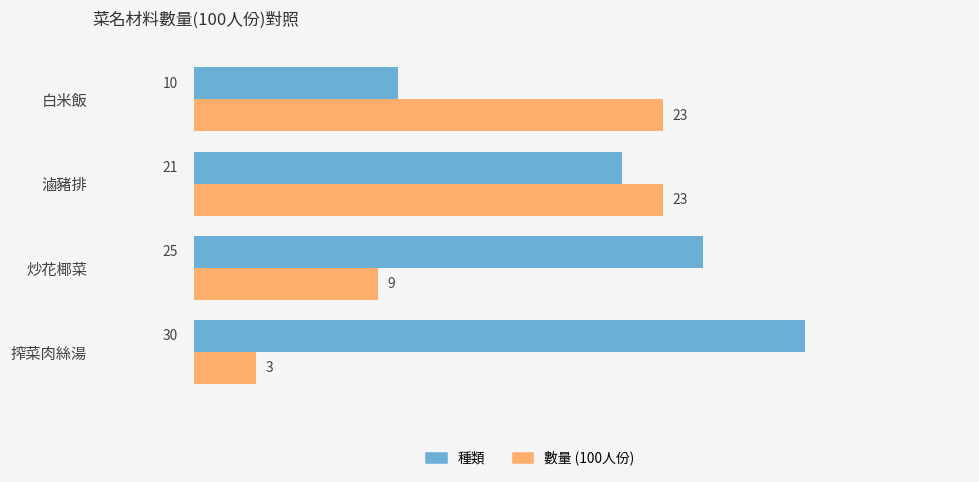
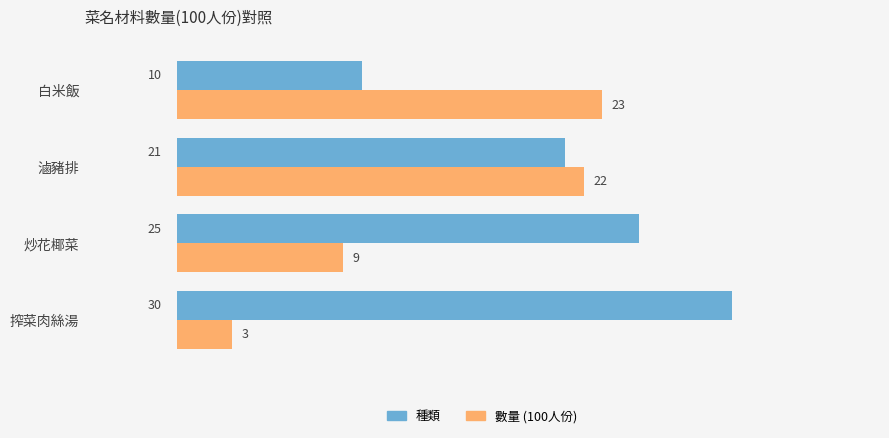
  {
    "數量 (100人份)": {
      "白米飯": 23,
-     "滷豬排": 23,
+     "滷豬排": 22,
      "炒花椰菜": 9,
      "搾菜肉絲湯": 3
    }
  }
